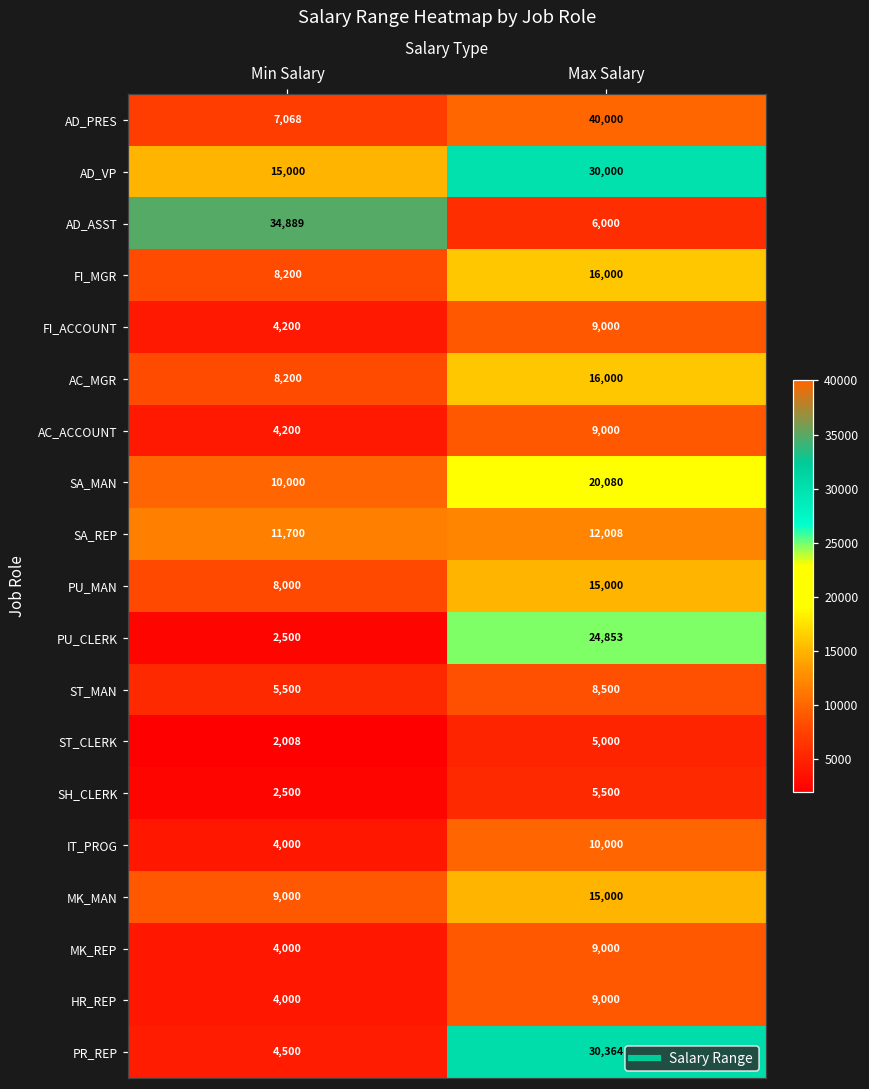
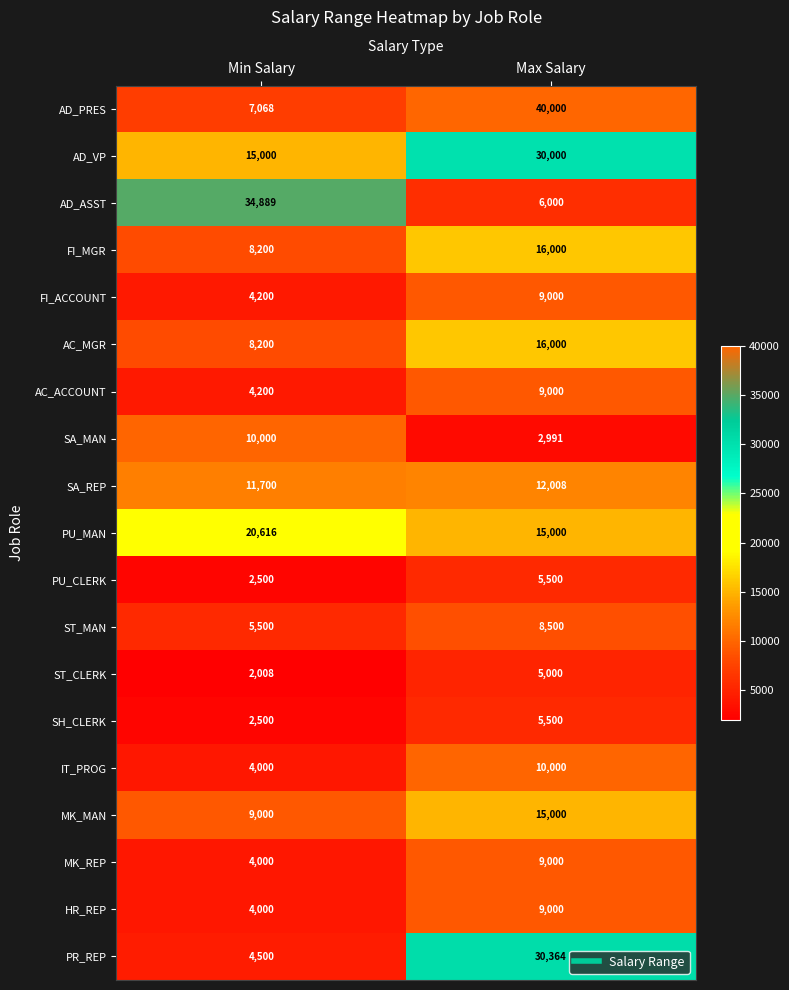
  {
    "AD_PRES": {
      "Min Salary": "7,068",
      "Max Salary": "40,000"
    },
    "AD_VP": {
      "Min Salary": "15,000",
      "Max Salary": "30,000"
    },
    "AD_ASST": {
      "Min Salary": "34,889",
      "Max Salary": "6,000"
    },
    "FI_MGR": {
      "Min Salary": "8,200",
      "Max Salary": "16,000"
    },
    "FI_ACCOUNT": {
      "Min Salary": "4,200",
      "Max Salary": "9,000"
    },
    "AC_MGR": {
      "Min Salary": "8,200",
      "Max Salary": "16,000"
    },
    "AC_ACCOUNT": {
      "Min Salary": "4,200",
      "Max Salary": "9,000"
    },
    "SA_MAN": {
      "Min Salary": "10,000",
-     "Max Salary": "20,080"
+     "Max Salary": "2,991"
    },
    "SA_REP": {
      "Min Salary": "11,700",
      "Max Salary": "12,008"
    },
    "PU_MAN": {
-     "Min Salary": "8,000",
+     "Min Salary": "20,616",
      "Max Salary": "15,000"
    },
    "PU_CLERK": {
      "Min Salary": "2,500",
-     "Max Salary": "24,853"
+     "Max Salary": "5,500"
    },
    "ST_MAN": {
      "Min Salary": "5,500",
      "Max Salary": "8,500"
    },
    "ST_CLERK": {
      "Min Salary": "2,008",
      "Max Salary": "5,000"
    },
    "SH_CLERK": {
      "Min Salary": "2,500",
      "Max Salary": "5,500"
    },
    "IT_PROG": {
      "Min Salary": "4,000",
      "Max Salary": "10,000"
    },
    "MK_MAN": {
      "Min Salary": "9,000",
      "Max Salary": "15,000"
    },
    "MK_REP": {
      "Min Salary": "4,000",
      "Max Salary": "9,000"
    },
    "HR_REP": {
      "Min Salary": "4,000",
      "Max Salary": "9,000"
    },
    "PR_REP": {
      "Min Salary": "4,500",
      "Max Salary": "30,364"
    }
  }
